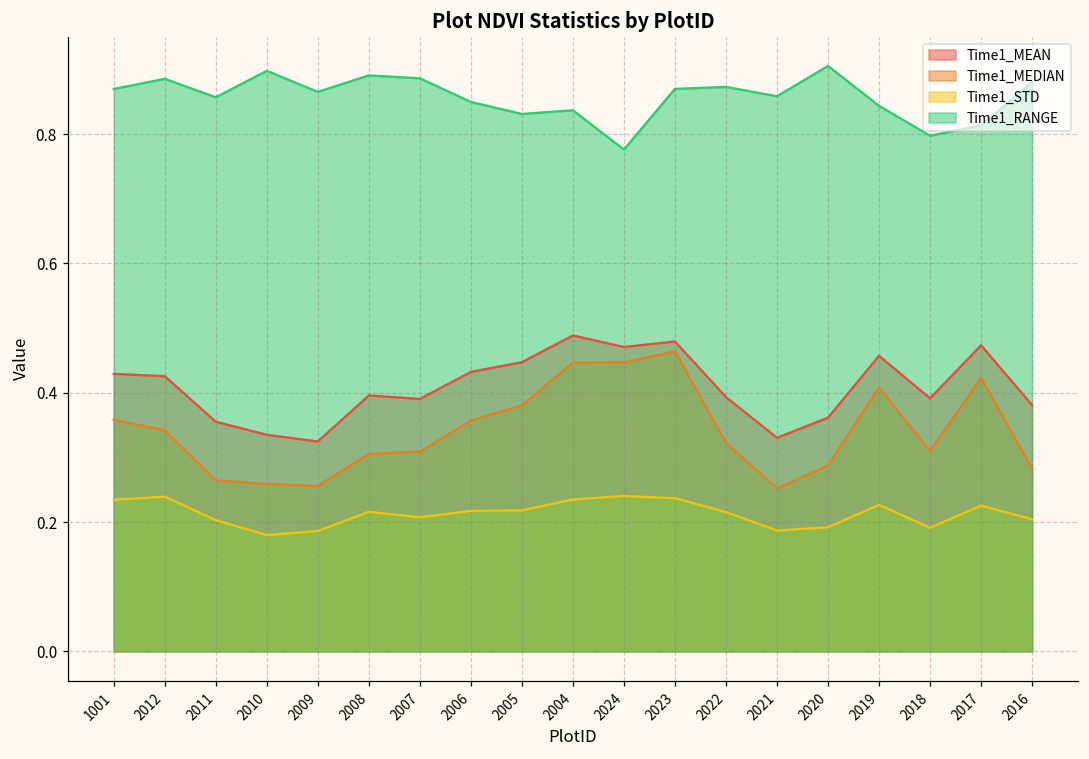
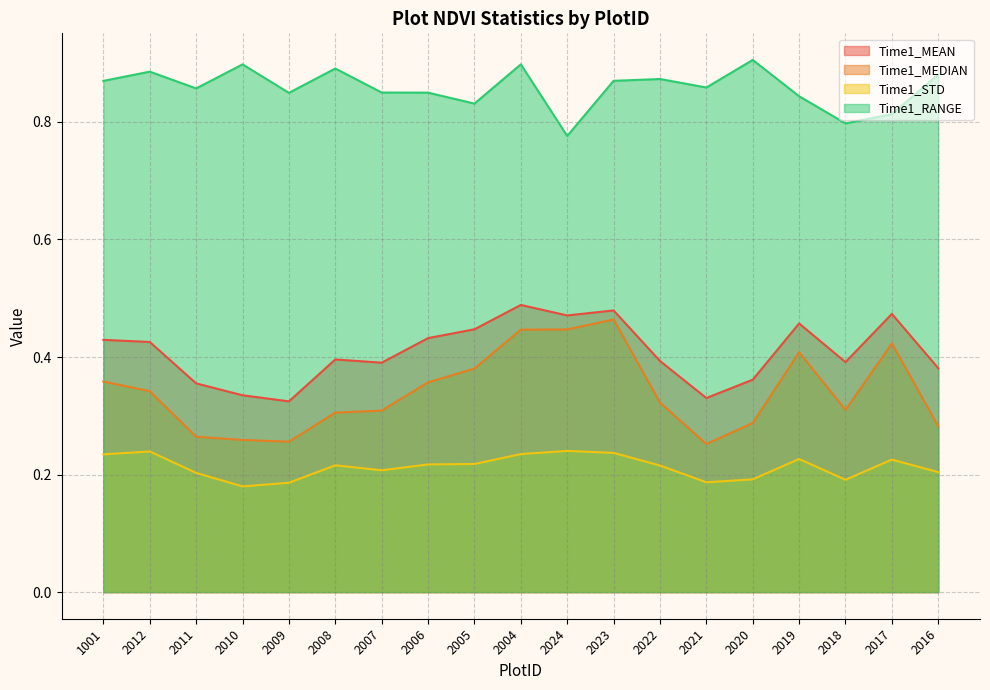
  {
    "Time1_RANGE": {
      "1001": 0.87,
      "2012": 0.89,
      "2011": 0.86,
      "2010": 0.90,
-     "2009": 0.87,
+     "2009": 0.85,
      "2008": 0.89,
-     "2007": 0.89,
+     "2007": 0.85,
      "2006": 0.85,
      "2005": 0.83,
-     "2004": 0.84,
+     "2004": 0.90,
      "2024": 0.78,
      "2023": 0.87,
      "2022": 0.87,
      "2021": 0.86,
      "2020": 0.91,
      "2019": 0.84,
      "2018": 0.80
    }
  }
